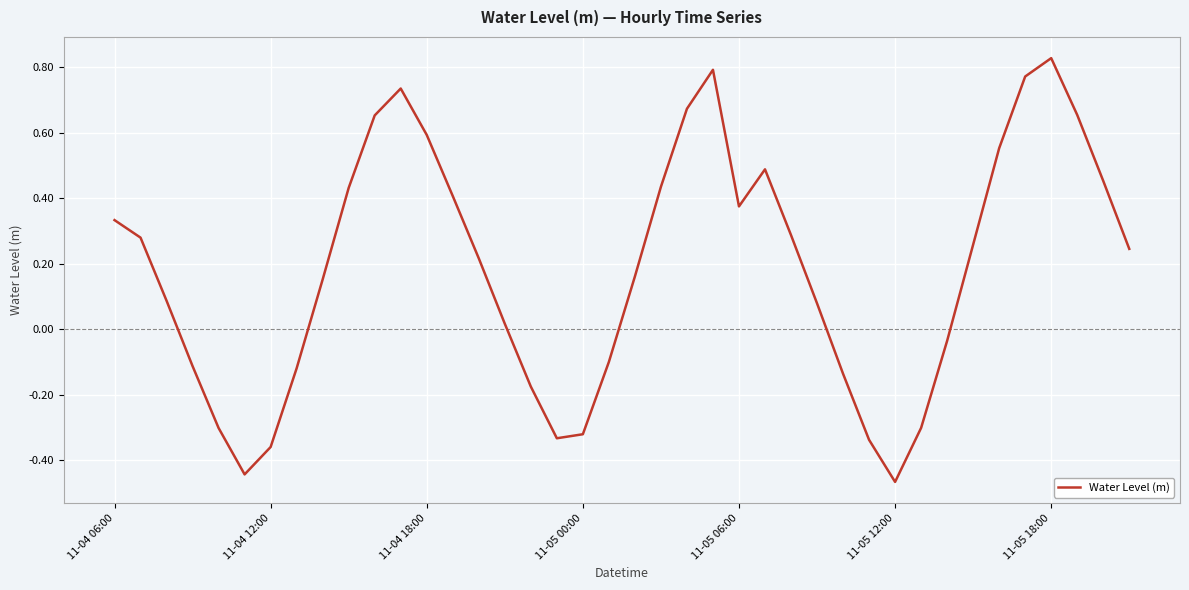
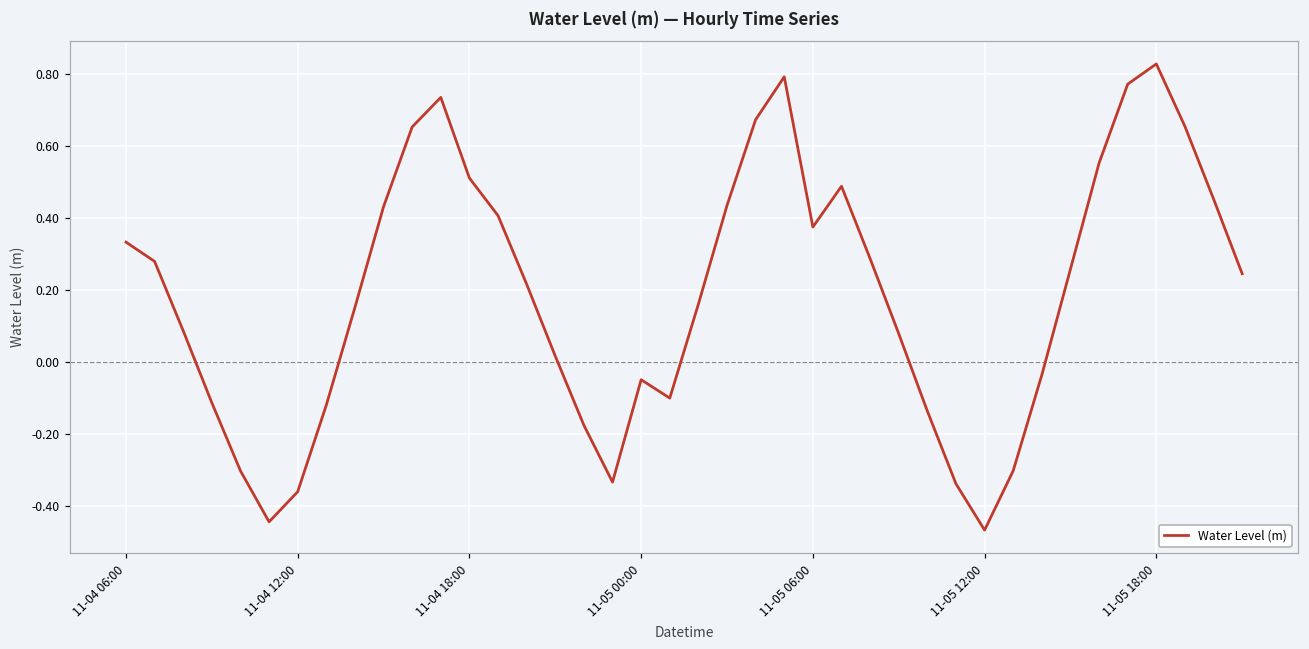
  {
    "11-04 06:00": 0.33,
    "11-04 12:00": -0.36,
-   "11-04 18:00": 0.59,
-   "11-05 00:00": -0.32,
+   "11-04 18:00": 0.51,
+   "11-05 00:00": -0.05,
    "11-05 06:00": 0.37,
    "11-05 12:00": -0.47,
    "11-05 18:00": 0.83
  }
